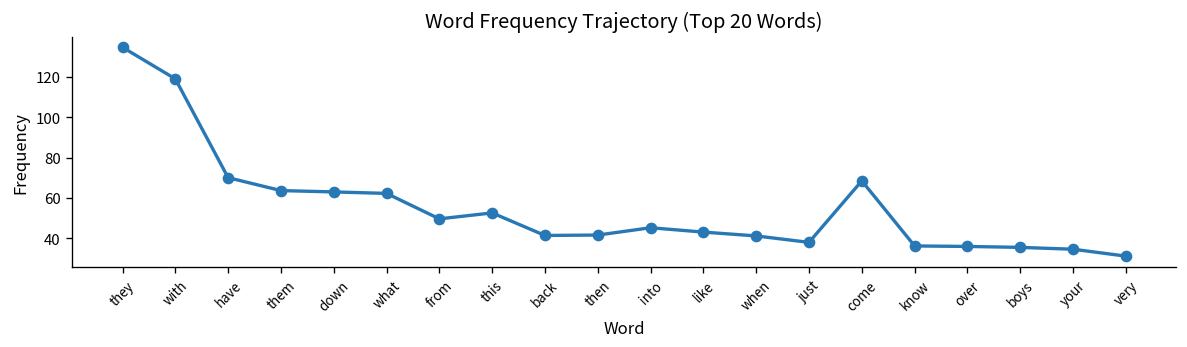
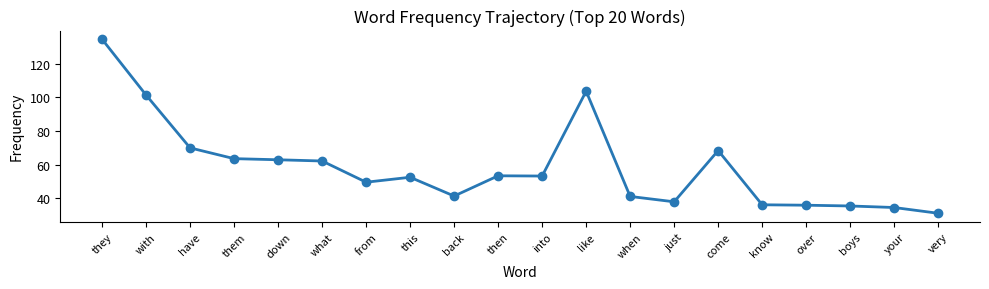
  {
    "they": 135,
-   "with": 119,
+   "with": 101,
    "have": 70,
    "them": 64,
    "down": 63,
    "what": 62,
    "from": 50,
    "this": 53,
    "back": 41,
-   "then": 42,
-   "into": 45,
-   "like": 43,
+   "then": 53,
+   "into": 53,
+   "like": 104,
    "when": 41,
    "just": 38,
    "come": 68,
    "know": 36,
    "over": 36,
    "boys": 36,
    "your": 35,
    "very": 31
  }
